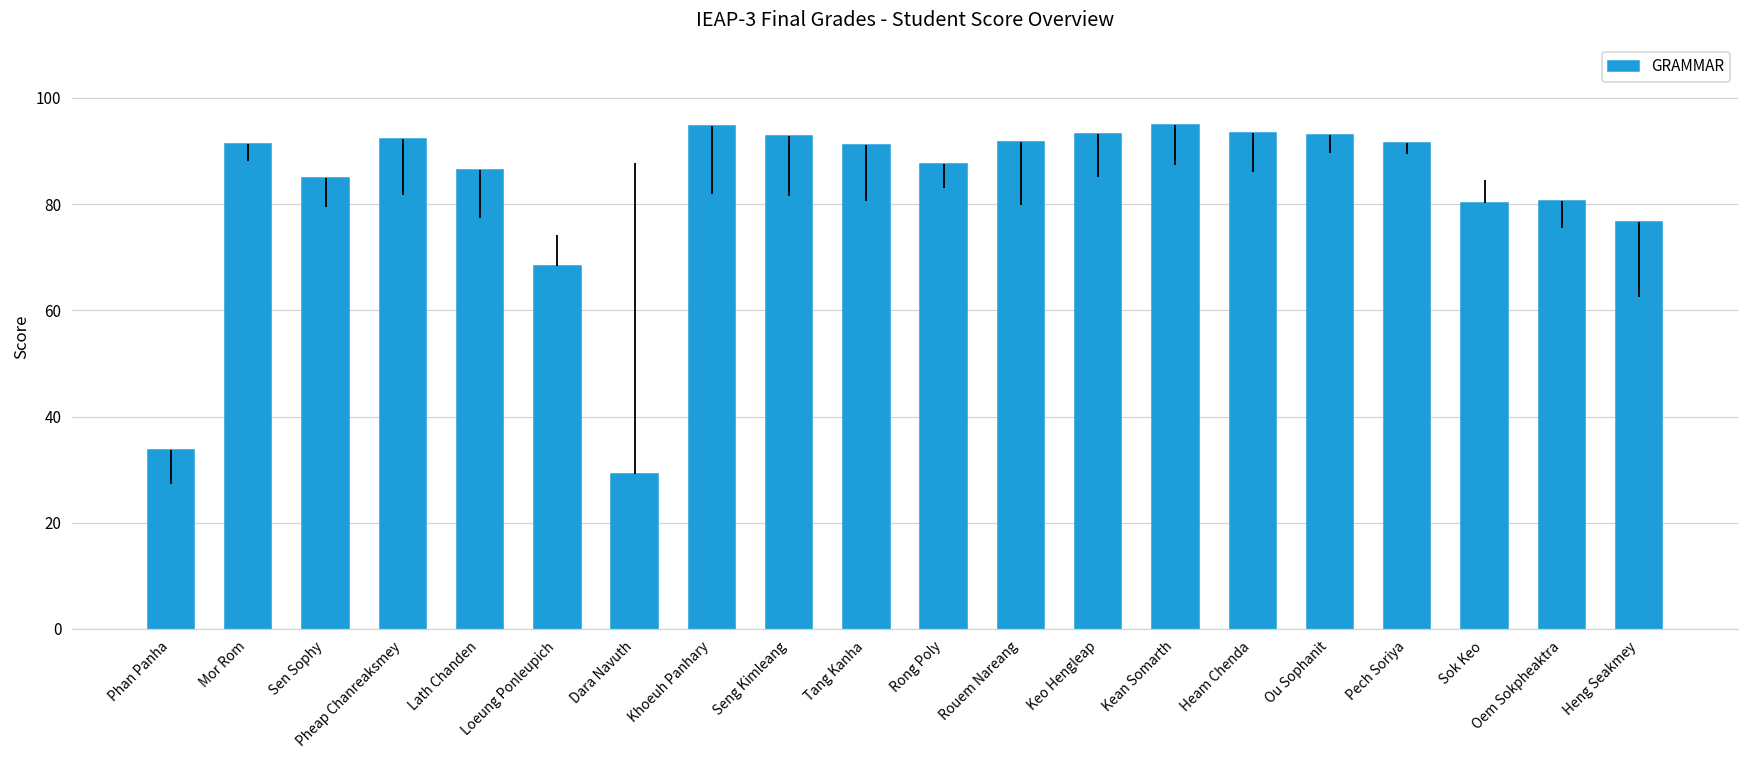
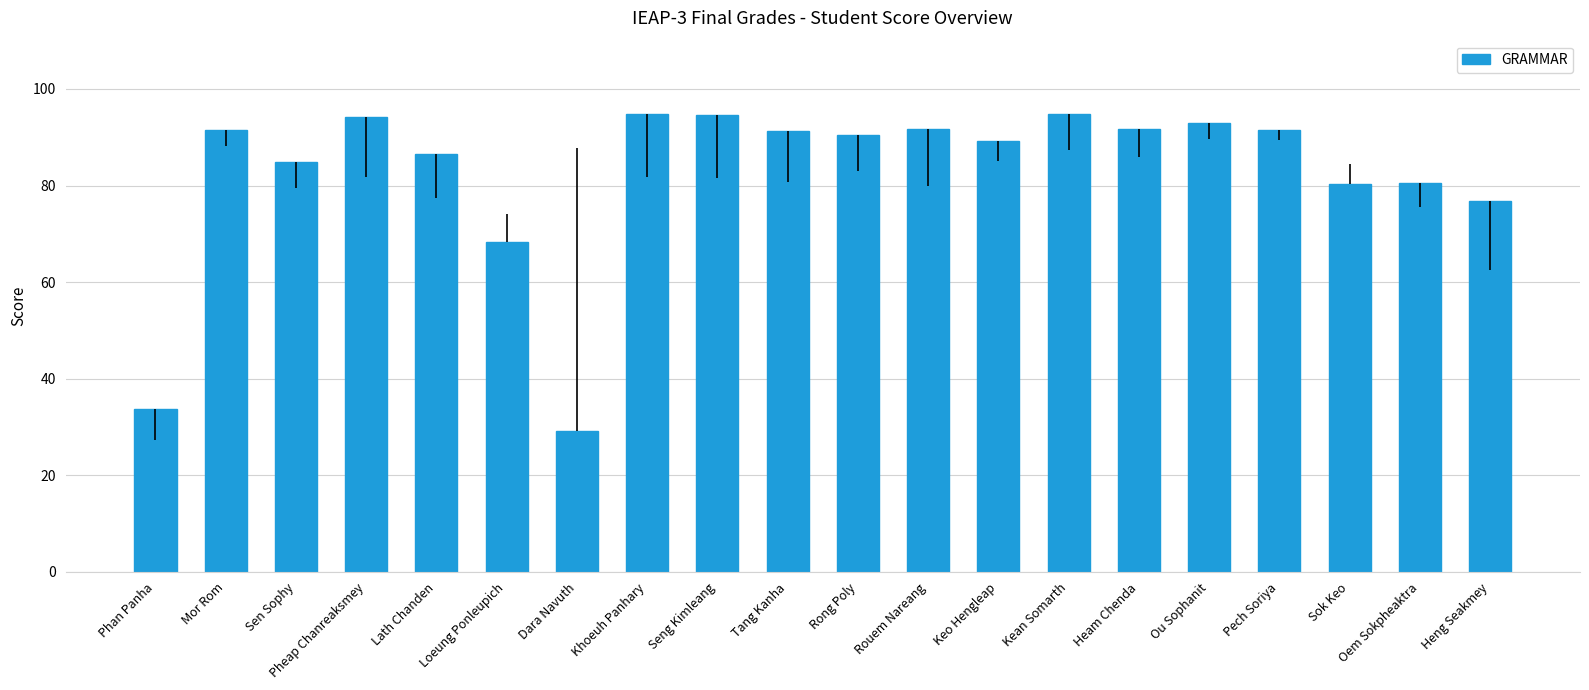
  {
    "Phan Panha": 34,
    "Mor Rom": 91,
    "Sen Sophy": 85,
-   "Pheap Chanreaksmey": 92,
+   "Pheap Chanreaksmey": 94,
    "Lath Chanden": 86,
    "Loeung Ponleupich": 68,
    "Dara Navuth": 29,
    "Khoeuh Panhary": 95,
-   "Seng Kimleang": 93,
+   "Seng Kimleang": 95,
    "Tang Kanha": 91,
-   "Rong Poly": 88,
+   "Rong Poly": 90,
    "Rouem Nareang": 92,
-   "Keo Hengleap": 93,
+   "Keo Hengleap": 89,
    "Kean Somarth": 95,
-   "Heam Chenda": 93,
+   "Heam Chenda": 92,
    "Ou Sophanit": 93,
    "Pech Soriya": 91,
    "Sok Keo": 80,
    "Oem Sokpheaktra": 81,
    "Heng Seakmey": 77
  }
